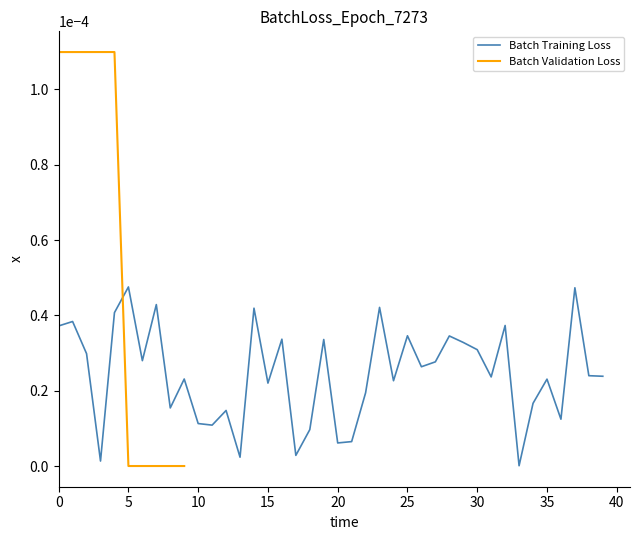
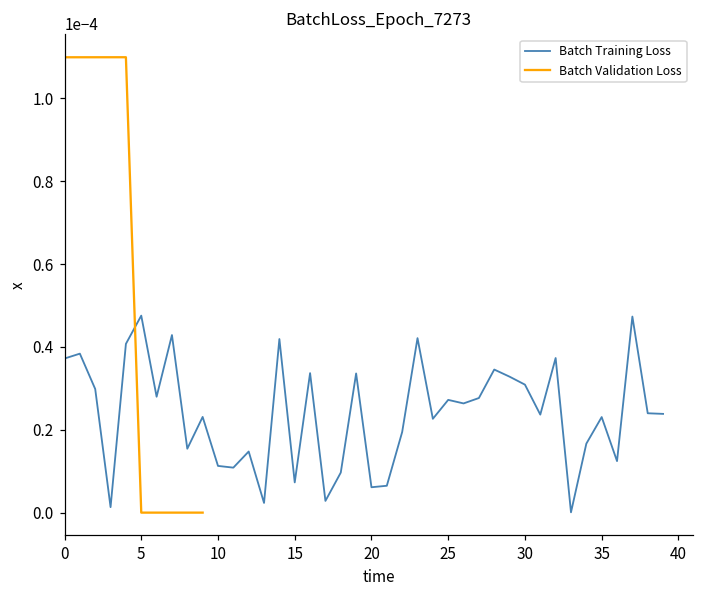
  {
    "Batch Training Loss": {
      "0": 0.000037,
      "5": 0.000048,
      "10": 0.000011,
-     "15": 0.000022,
+     "15": 0.000007,
      "20": 0.000006,
-     "25": 0.000035,
+     "25": 0.000027,
      "30": 0.000031,
      "35": 0.000023
    },
    "Batch Validation Loss": {
      "0": 0.000110,
      "5": 0.000000
    }
  }
